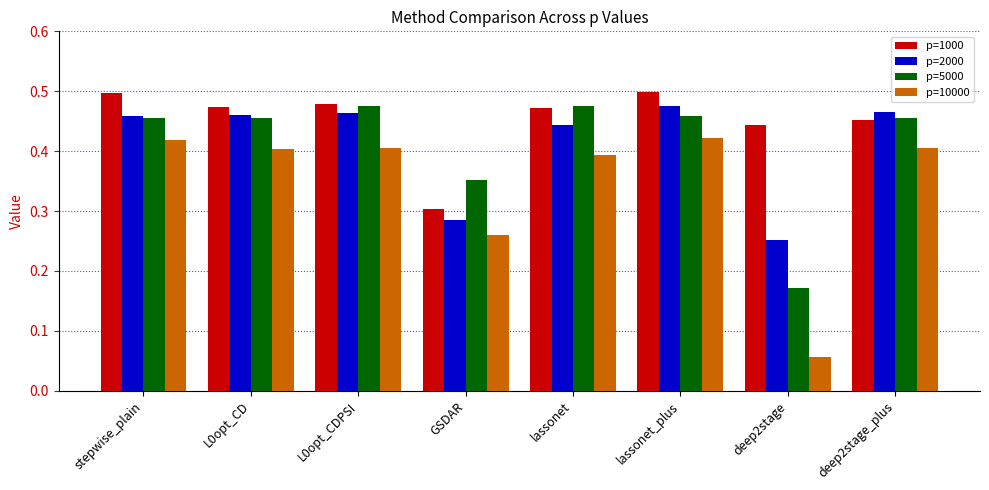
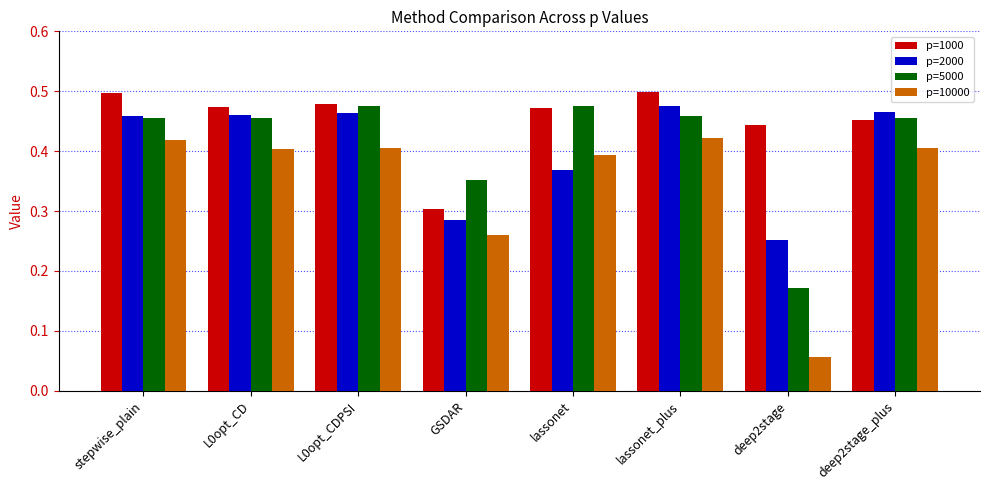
  {
    "p=1000": {
      "stepwise_plain": 0.50,
      "L0opt_CD": 0.47,
      "L0opt_CDPSI": 0.48,
      "GSDAR": 0.30,
      "lassonet": 0.47,
      "lassonet_plus": 0.50,
      "deep2stage": 0.44,
      "deep2stage_plus": 0.45
    },
    "p=2000": {
      "stepwise_plain": 0.46,
      "L0opt_CD": 0.46,
      "L0opt_CDPSI": 0.46,
      "GSDAR": 0.29,
-     "lassonet": 0.44,
+     "lassonet": 0.37,
      "lassonet_plus": 0.48,
      "deep2stage": 0.25,
      "deep2stage_plus": 0.47
    },
    "p=5000": {
      "stepwise_plain": 0.46,
      "L0opt_CD": 0.46,
      "L0opt_CDPSI": 0.47,
      "GSDAR": 0.35,
      "lassonet": 0.48,
      "lassonet_plus": 0.46,
      "deep2stage": 0.17,
      "deep2stage_plus": 0.45
    },
    "p=10000": {
      "stepwise_plain": 0.42,
      "L0opt_CD": 0.40,
      "L0opt_CDPSI": 0.40,
      "GSDAR": 0.26,
      "lassonet": 0.39,
      "lassonet_plus": 0.42,
      "deep2stage": 0.06,
      "deep2stage_plus": 0.41
    }
  }
